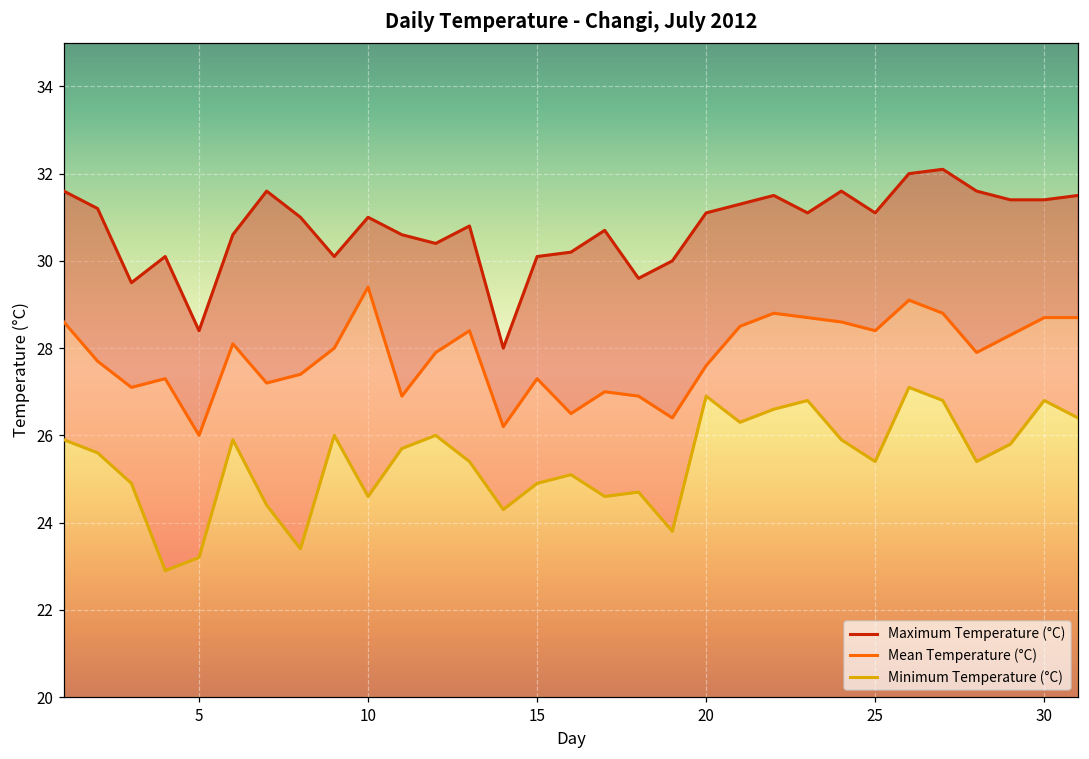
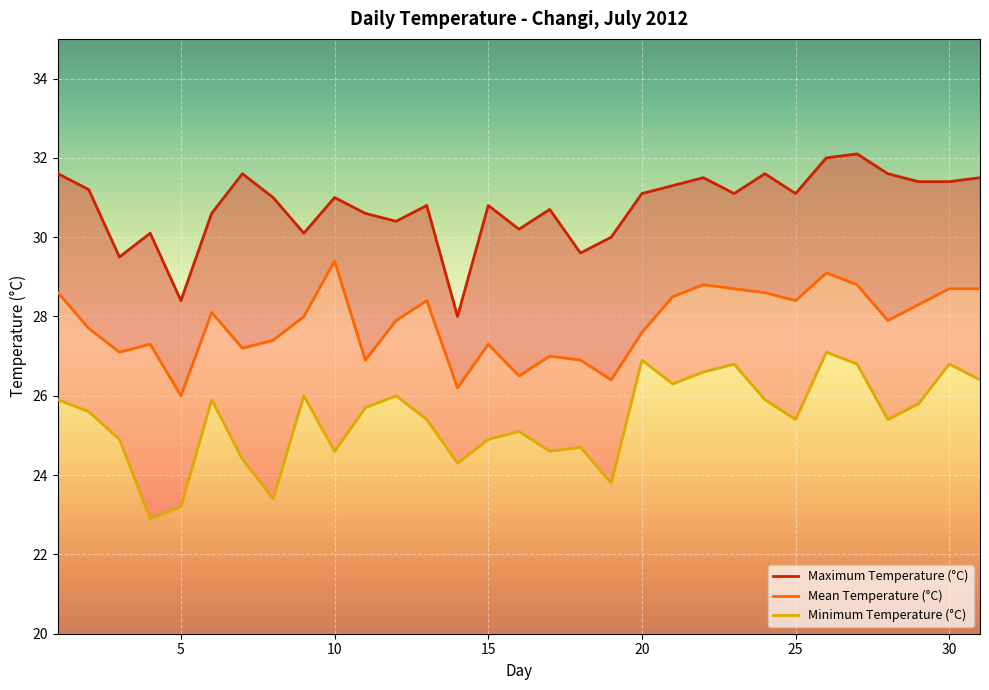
  {
    "Maximum Temperature (°C)": {
      "5": 28.4,
      "10": 31.0,
-     "15": 30.1,
+     "15": 30.8,
      "20": 31.1,
      "25": 31.1,
      "30": 31.4
    },
    "Mean Temperature (°C)": {
      "5": 26.0,
      "10": 29.4,
      "15": 27.3,
      "20": 27.6,
      "25": 28.4,
      "30": 28.7
    },
    "Minimum Temperature (°C)": {
      "5": 23.2,
      "10": 24.6,
      "15": 24.9,
      "20": 26.9,
      "25": 25.4,
      "30": 26.8
    }
  }
